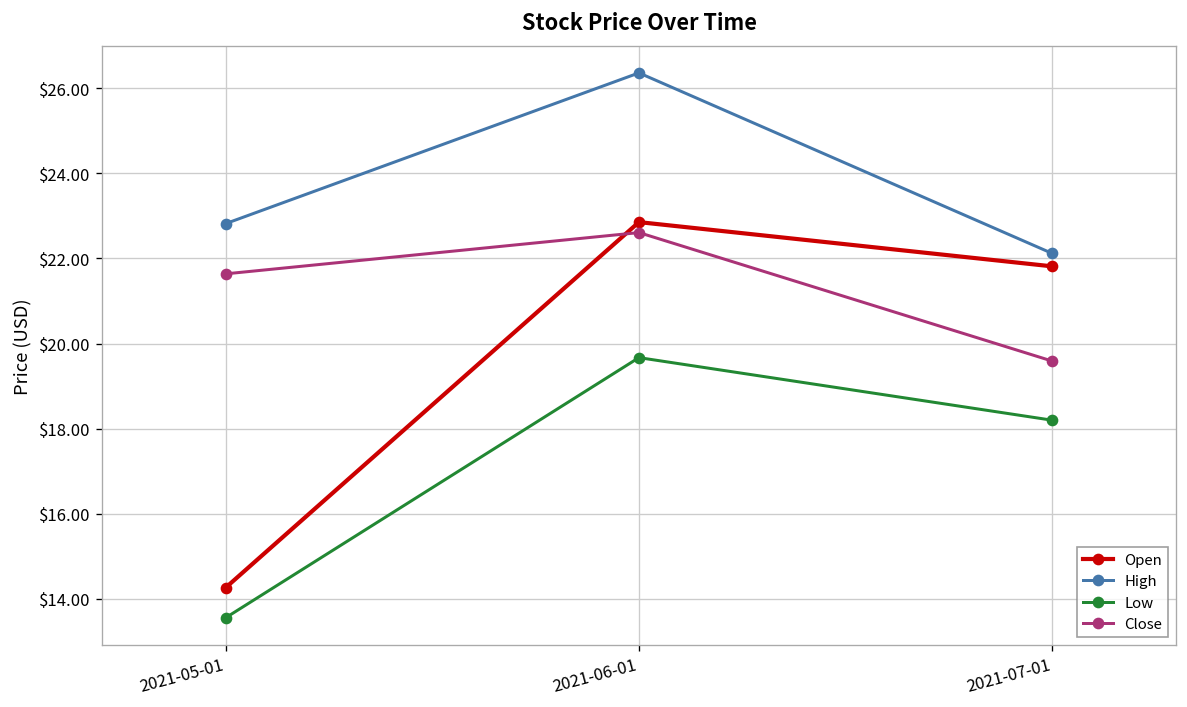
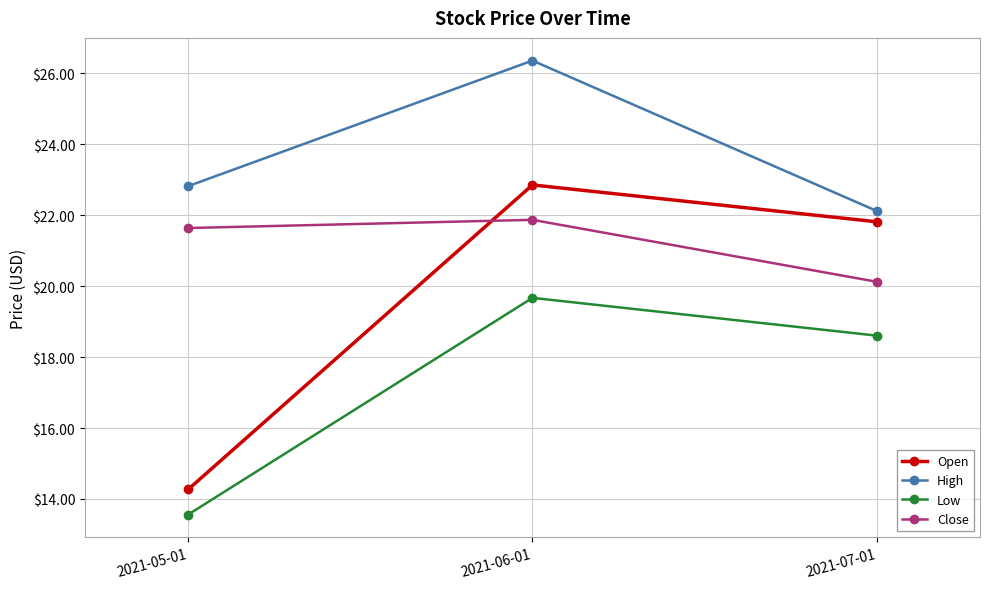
  {
    "Open": {
      "2021-05-01": "$14.3",
      "2021-06-01": "$22.9",
      "2021-07-01": "$21.8"
    },
    "High": {
      "2021-05-01": "$22.8",
      "2021-06-01": "$26.4",
      "2021-07-01": "$22.1"
    },
    "Low": {
      "2021-05-01": "$13.6",
      "2021-06-01": "$19.7",
-     "2021-07-01": "$18.2"
+     "2021-07-01": "$18.6"
    },
    "Close": {
      "2021-05-01": "$21.6",
-     "2021-06-01": "$22.6",
-     "2021-07-01": "$19.6"
+     "2021-06-01": "$21.9",
+     "2021-07-01": "$20.1"
    }
  }
